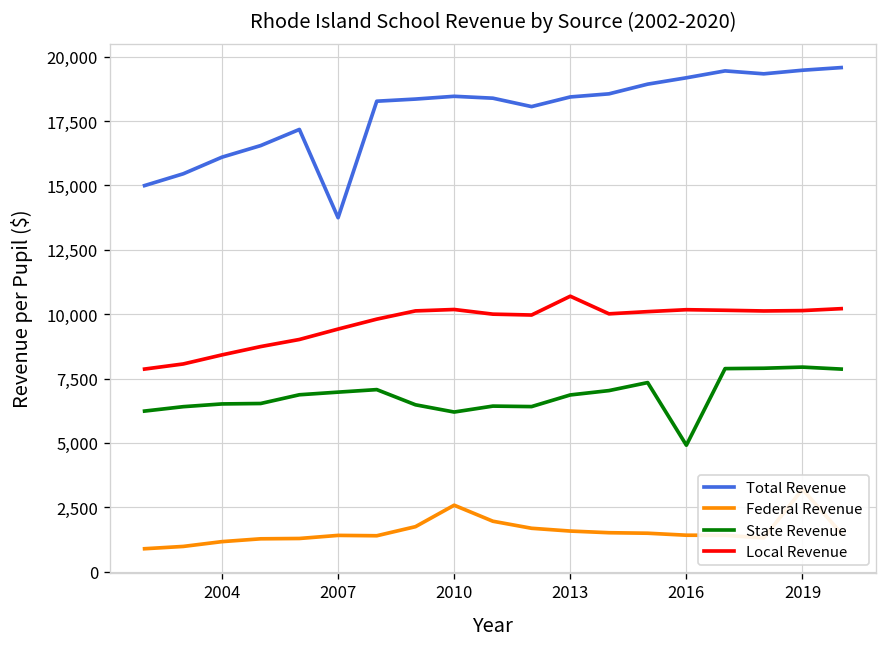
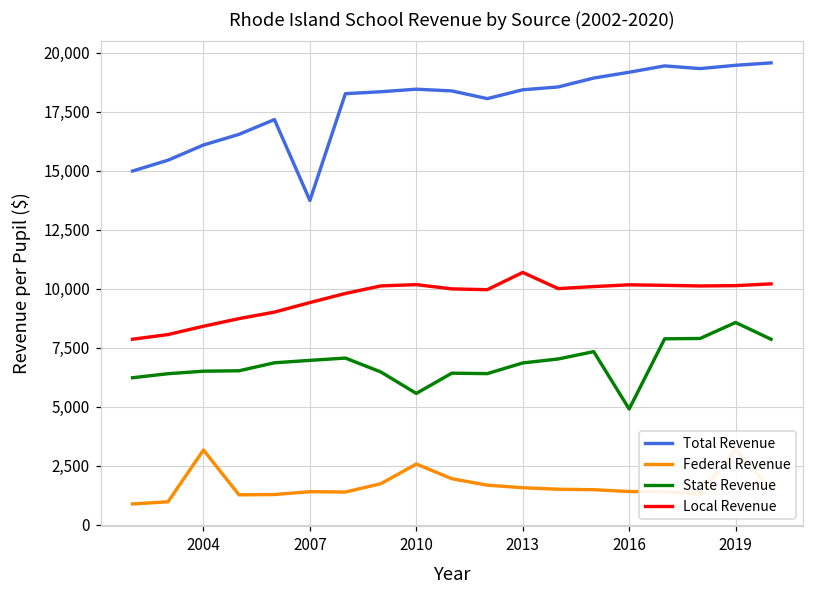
  {
    "Total Revenue": {
      "2004": "16,100",
      "2007": "13,700",
      "2010": "18,500",
      "2013": "18,400",
      "2016": "19,200",
      "2019": "19,500"
    },
    "Federal Revenue": {
-     "2004": "1,200",
+     "2004": "3,200",
      "2007": "1,400",
      "2010": "2,600",
      "2013": "1,600",
      "2016": "1,400"
    },
    "State Revenue": {
      "2004": "6,500",
      "2007": "7,000",
-     "2010": "6,200",
+     "2010": "5,600",
      "2013": "6,900",
      "2016": "4,900",
-     "2019": "7,900"
+     "2019": "8,600"
    },
    "Local Revenue": {
      "2004": "8,400",
      "2007": "9,400",
      "2010": "10,200",
      "2013": "10,700",
      "2016": "10,200",
      "2019": "10,100"
    }
  }
